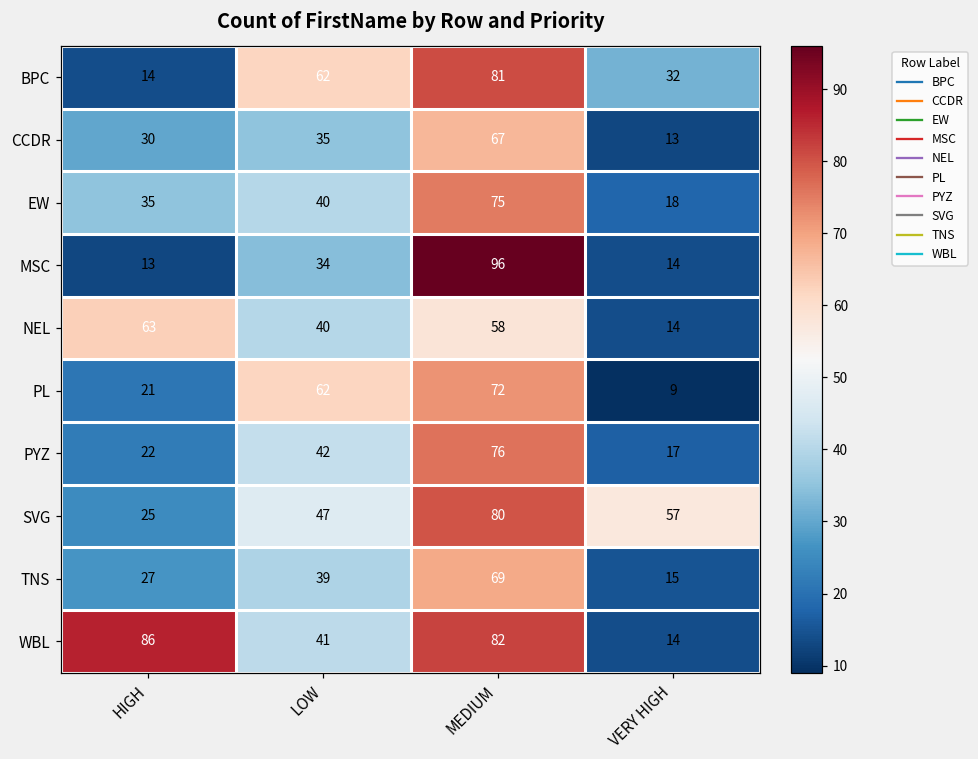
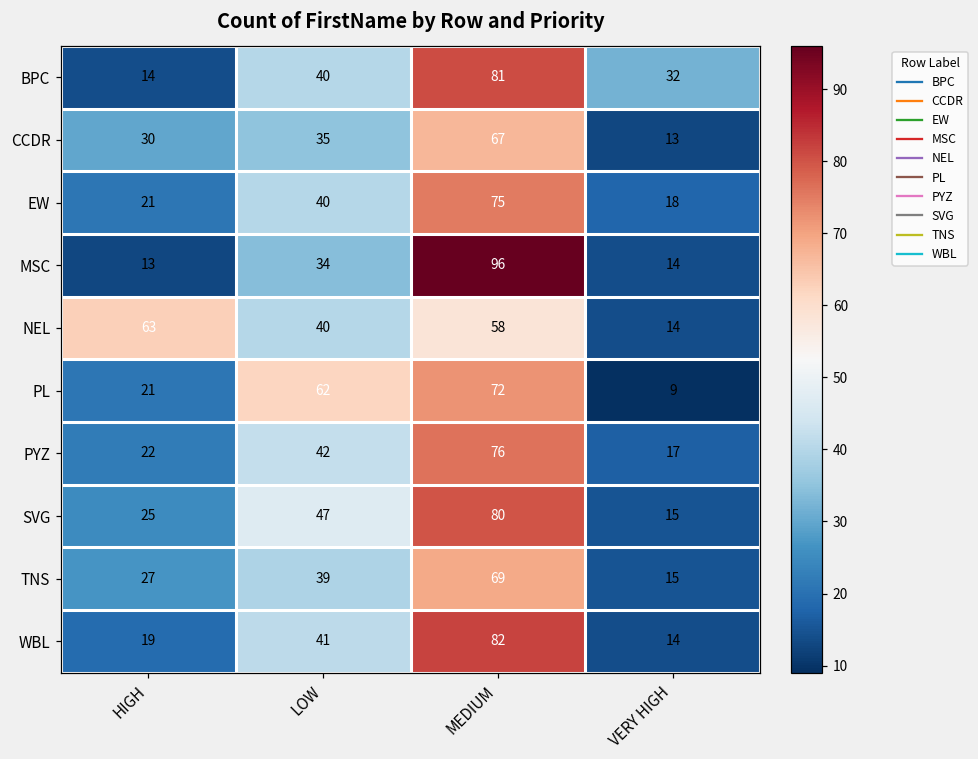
  {
    "BPC": {
      "HIGH": 14,
-     "LOW": 62,
+     "LOW": 40,
      "MEDIUM": 81,
      "VERY HIGH": 32
    },
    "CCDR": {
      "HIGH": 30,
      "LOW": 35,
      "MEDIUM": 67,
      "VERY HIGH": 13
    },
    "EW": {
-     "HIGH": 35,
+     "HIGH": 21,
      "LOW": 40,
      "MEDIUM": 75,
      "VERY HIGH": 18
    },
    "MSC": {
      "HIGH": 13,
      "LOW": 34,
      "MEDIUM": 96,
      "VERY HIGH": 14
    },
    "NEL": {
      "HIGH": 63,
      "LOW": 40,
      "MEDIUM": 58,
      "VERY HIGH": 14
    },
    "PL": {
      "HIGH": 21,
      "LOW": 62,
      "MEDIUM": 72,
      "VERY HIGH": 9
    },
    "PYZ": {
      "HIGH": 22,
      "LOW": 42,
      "MEDIUM": 76,
      "VERY HIGH": 17
    },
    "SVG": {
      "HIGH": 25,
      "LOW": 47,
      "MEDIUM": 80,
-     "VERY HIGH": 57
+     "VERY HIGH": 15
    },
    "TNS": {
      "HIGH": 27,
      "LOW": 39,
      "MEDIUM": 69,
      "VERY HIGH": 15
    },
    "WBL": {
-     "HIGH": 86,
+     "HIGH": 19,
      "LOW": 41,
      "MEDIUM": 82,
      "VERY HIGH": 14
    }
  }
